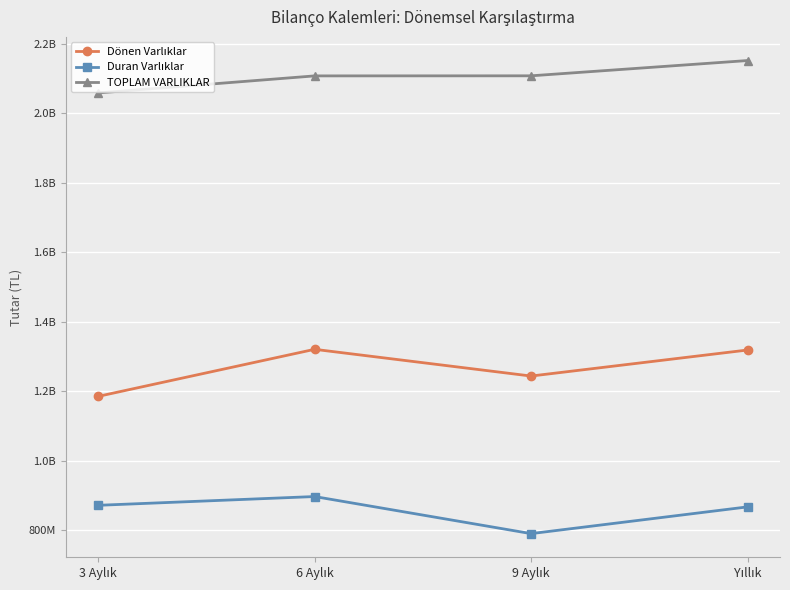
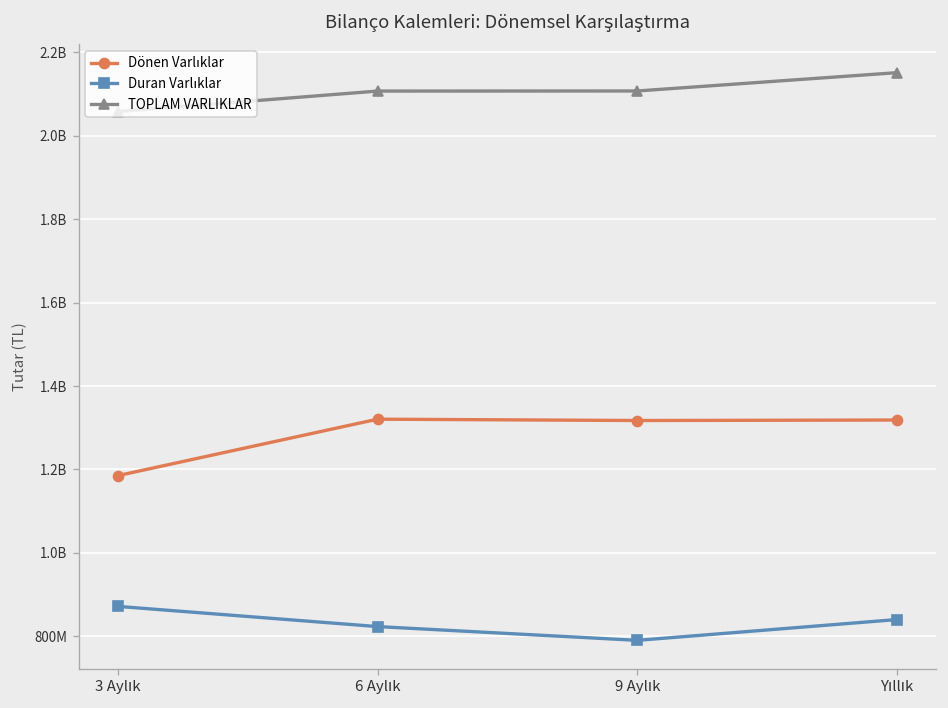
  {
    "Dönen Varlıklar": {
      "3 Aylık": 1190000000,
      "6 Aylık": 1320000000,
-     "9 Aylık": 1240000000,
+     "9 Aylık": 1320000000,
      "Yıllık": 1320000000
    },
    "Duran Varlıklar": {
      "3 Aylık": 870000000,
-     "6 Aylık": 900000000,
+     "6 Aylık": 820000000,
      "9 Aylık": 790000000,
-     "Yıllık": 870000000
+     "Yıllık": 840000000
    },
    "TOPLAM VARLIKLAR": {
      "3 Aylık": 2060000000,
      "6 Aylık": 2110000000,
      "9 Aylık": 2110000000,
      "Yıllık": 2150000000
    }
  }
